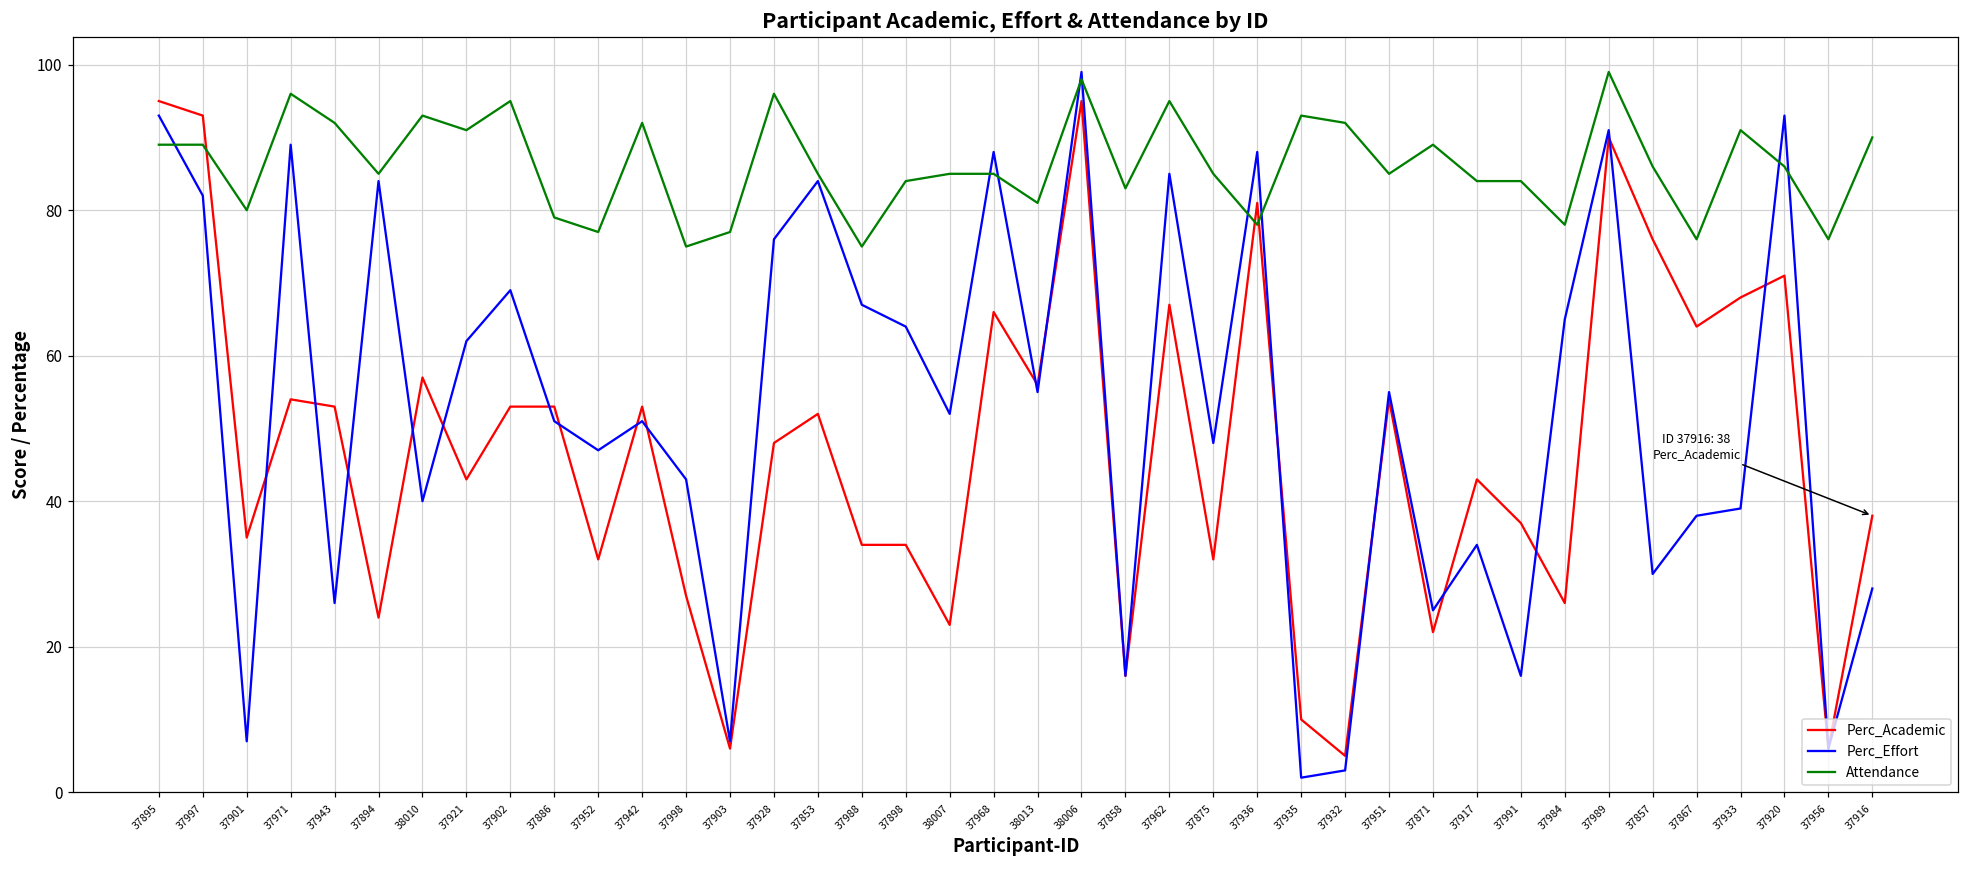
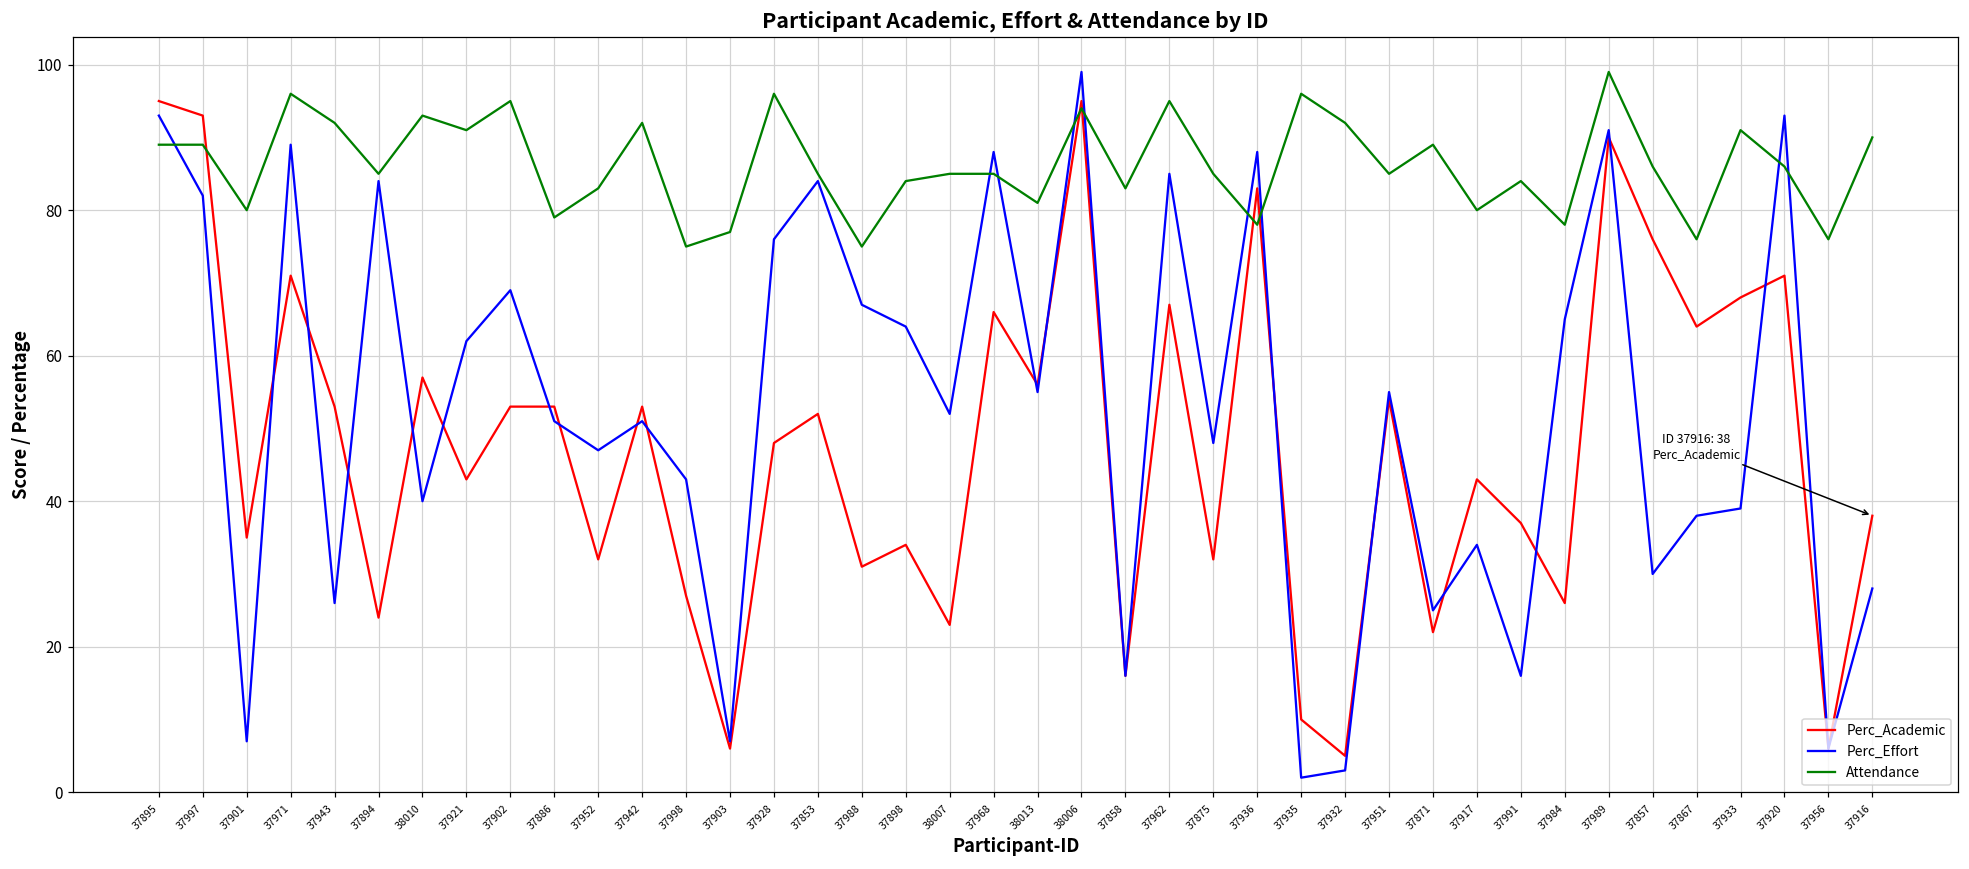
  {
    "Perc_Academic": {
      "37895": 95,
      "37997": 93,
      "37901": 35,
-     "37971": 54,
+     "37971": 71,
      "37943": 53,
      "37894": 24,
      "38010": 57,
      "37921": 43,
      "37902": 53,
      "37886": 53,
      "37952": 32,
      "37942": 53,
      "37998": 27,
      "37903": 6,
      "37928": 48,
      "37853": 52,
-     "37988": 34,
+     "37988": 31,
      "37898": 34,
      "38007": 23,
      "37968": 66,
      "38013": 56,
      "38006": 95,
      "37962": 67,
      "37875": 32,
-     "37936": 81,
+     "37936": 83,
      "37935": 10,
      "37932": 5,
      "37951": 54,
      "37871": 22,
      "37917": 43,
      "37991": 37,
      "37984": 26,
      "37989": 90,
      "37857": 76,
      "37867": 64,
      "37933": 68,
      "37920": 71,
      "37916": 38
    },
    "Perc_Effort": {
      "37895": 93,
      "37997": 82,
      "37901": 7,
      "37971": 89,
      "37943": 26,
      "37894": 84,
      "38010": 40,
      "37921": 62,
      "37902": 69,
      "37886": 51,
      "37952": 47,
      "37942": 51,
      "37998": 43,
      "37903": 7,
      "37928": 76,
      "37853": 84,
      "37988": 67,
      "37898": 64,
      "38007": 52,
      "37968": 88,
      "38013": 55,
      "38006": 99,
      "37962": 85,
      "37875": 48,
      "37936": 88,
      "37935": 2,
      "37932": 3,
      "37951": 55,
      "37871": 25,
      "37917": 34,
      "37991": 16,
      "37984": 65,
      "37989": 91,
      "37857": 30,
      "37867": 38,
      "37920": 93,
      "37916": 28
    },
    "Attendance": {
      "37895": 89,
      "37997": 89,
      "37901": 80,
      "37971": 96,
      "37943": 92,
      "37894": 85,
      "38010": 93,
      "37921": 91,
      "37902": 95,
      "37886": 79,
-     "37952": 77,
+     "37952": 83,
      "37942": 92,
      "37998": 75,
      "37903": 77,
      "37928": 96,
      "37853": 85,
      "37988": 75,
      "37898": 84,
      "38007": 85,
      "37968": 85,
      "38013": 81,
-     "38006": 98,
+     "38006": 94,
      "37858": 83,
      "37962": 95,
      "37875": 85,
      "37936": 78,
-     "37935": 93,
+     "37935": 96,
      "37932": 92,
      "37951": 85,
      "37871": 89,
-     "37917": 84,
+     "37917": 80,
      "37991": 84,
      "37984": 78,
      "37989": 99,
      "37857": 86,
      "37867": 76,
      "37933": 91,
      "37920": 86,
      "37956": 76,
      "37916": 90
    }
  }
